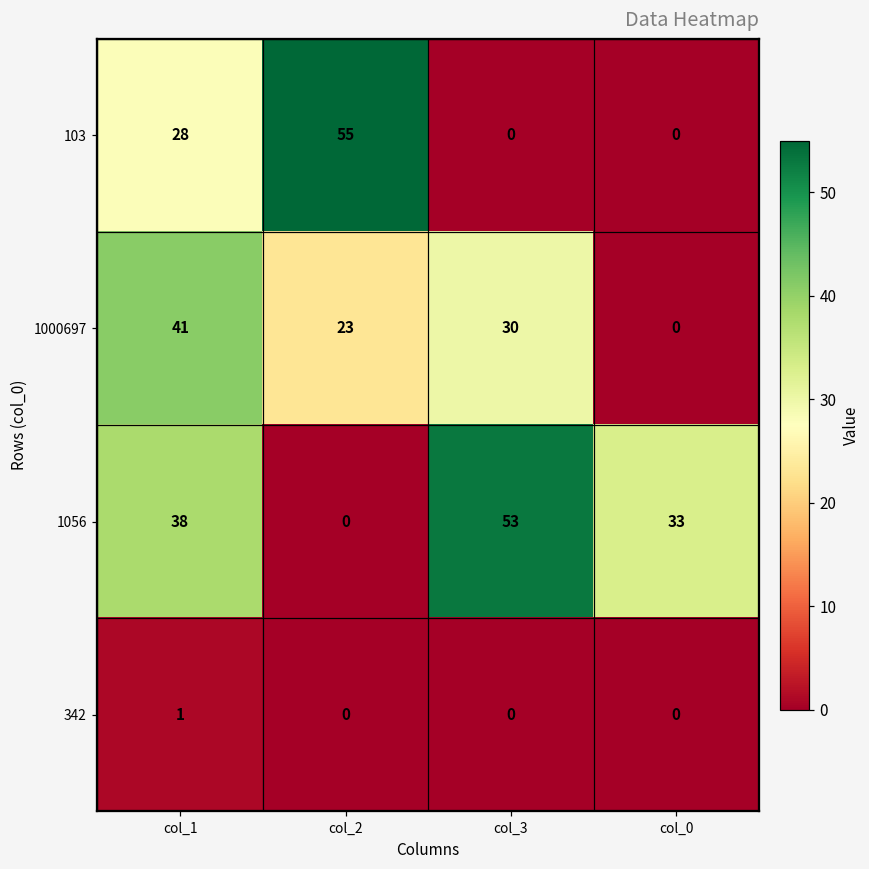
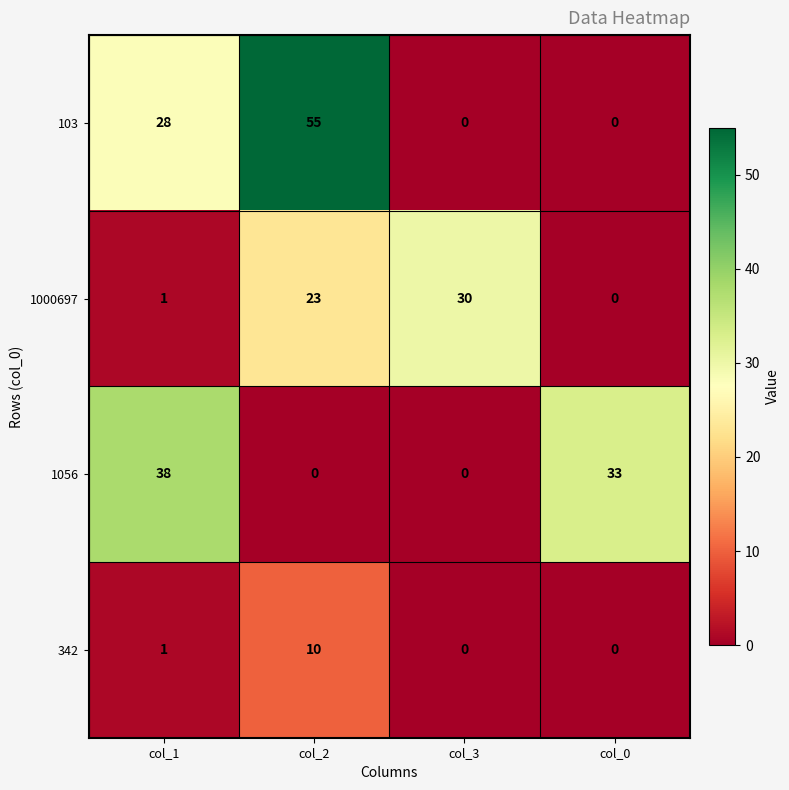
  {
    "103": {
      "col_1": 28,
      "col_2": 55,
      "col_3": 0,
      "col_0": 0
    },
    "1000697": {
-     "col_1": 41,
+     "col_1": 1,
      "col_2": 23,
      "col_3": 30,
      "col_0": 0
    },
    "1056": {
      "col_1": 38,
      "col_2": 0,
-     "col_3": 53,
+     "col_3": 0,
      "col_0": 33
    },
    "342": {
      "col_1": 1,
-     "col_2": 0,
+     "col_2": 10,
      "col_3": 0,
      "col_0": 0
    }
  }
